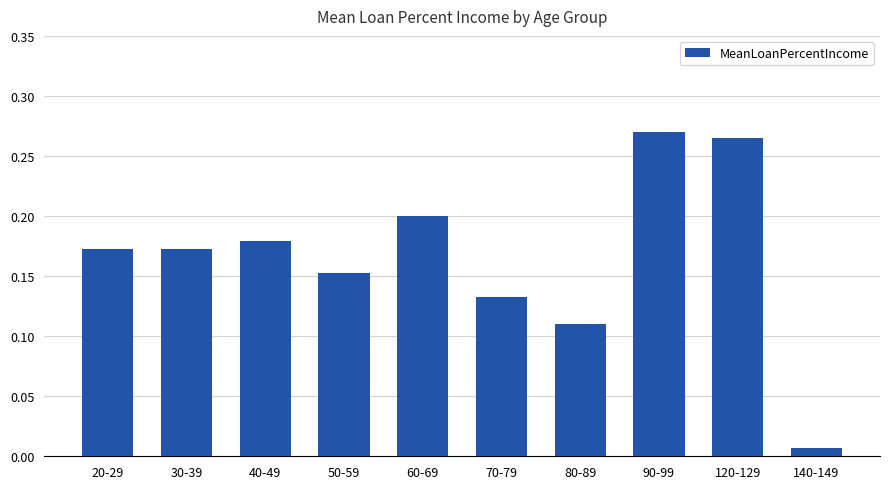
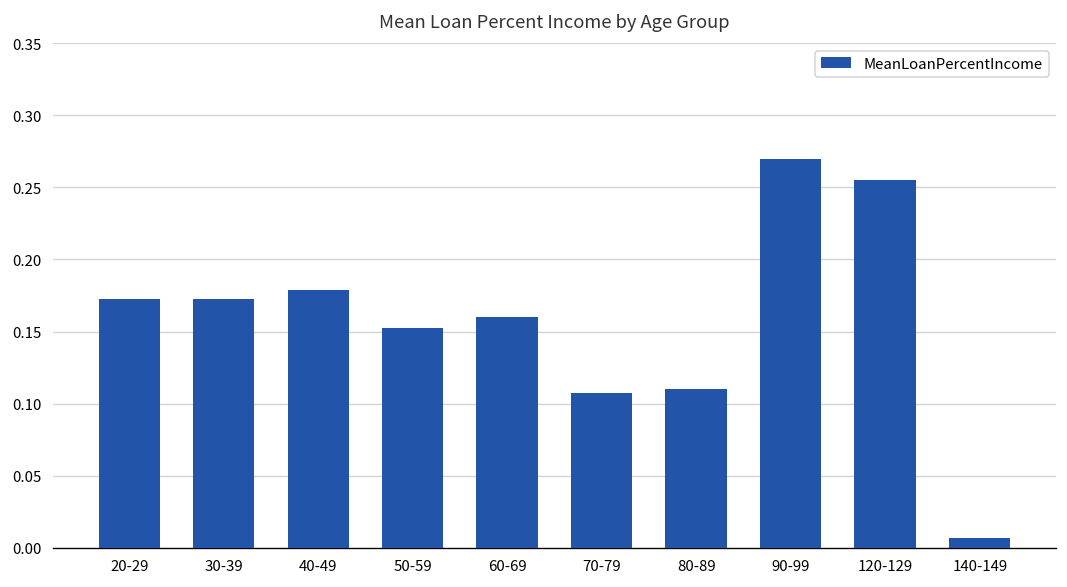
  {
    "20-29": 0.173,
    "30-39": 0.172,
    "40-49": 0.179,
    "50-59": 0.152,
-   "60-69": 0.200,
-   "70-79": 0.133,
+   "60-69": 0.160,
+   "70-79": 0.107,
    "80-89": 0.110,
    "90-99": 0.270,
-   "120-129": 0.265,
+   "120-129": 0.255,
    "140-149": 0.007
  }
